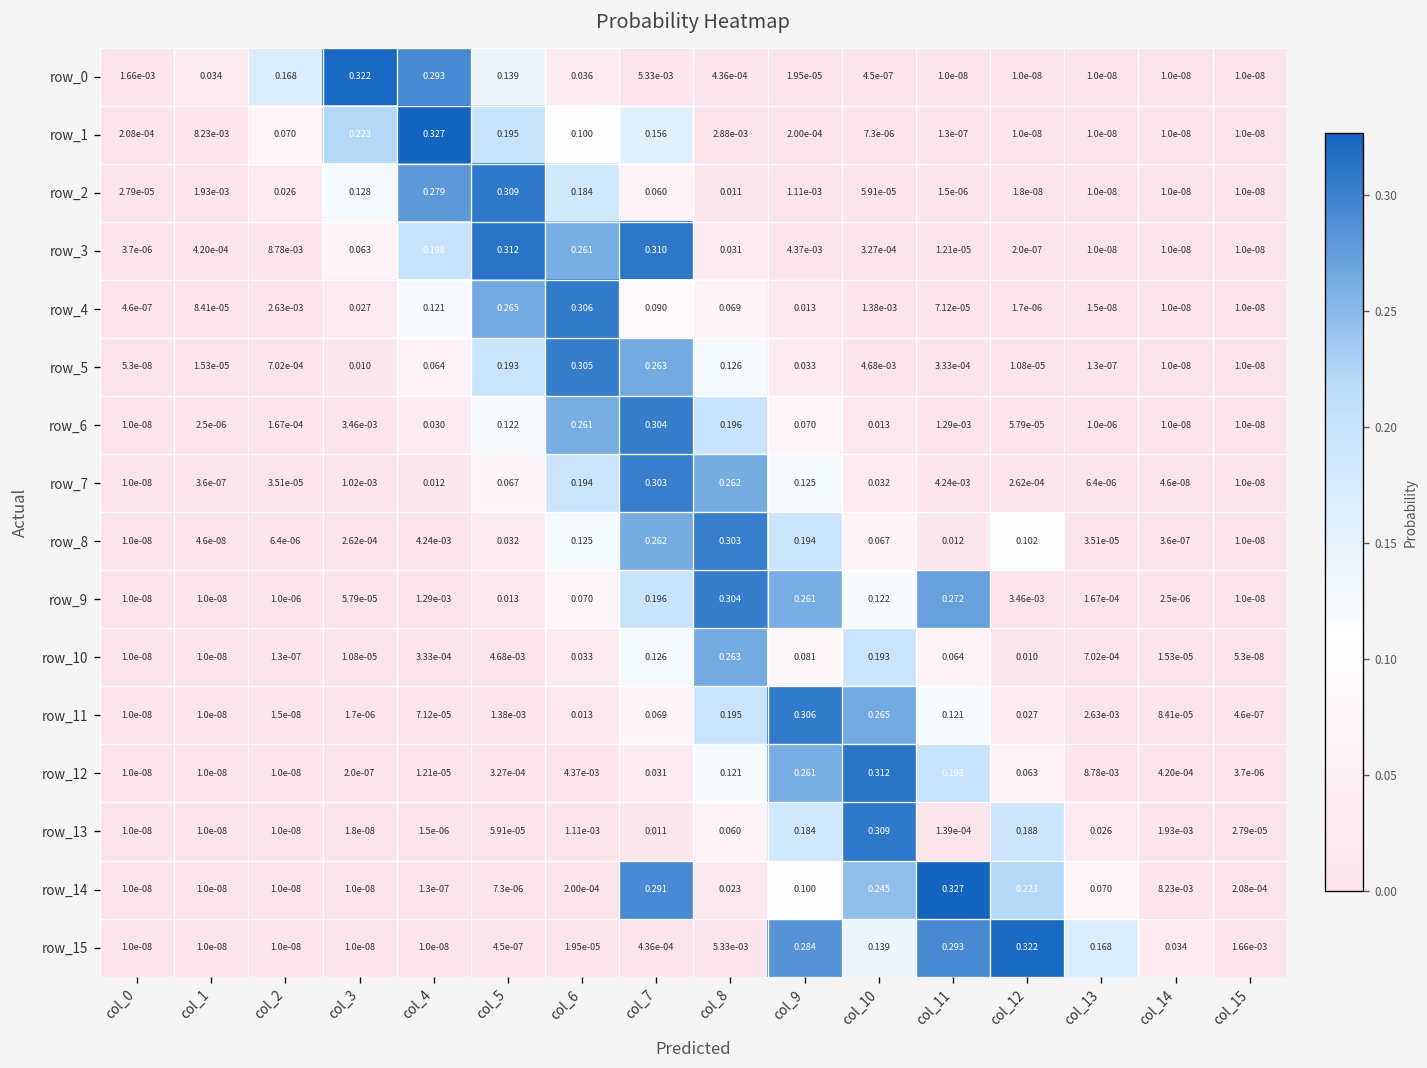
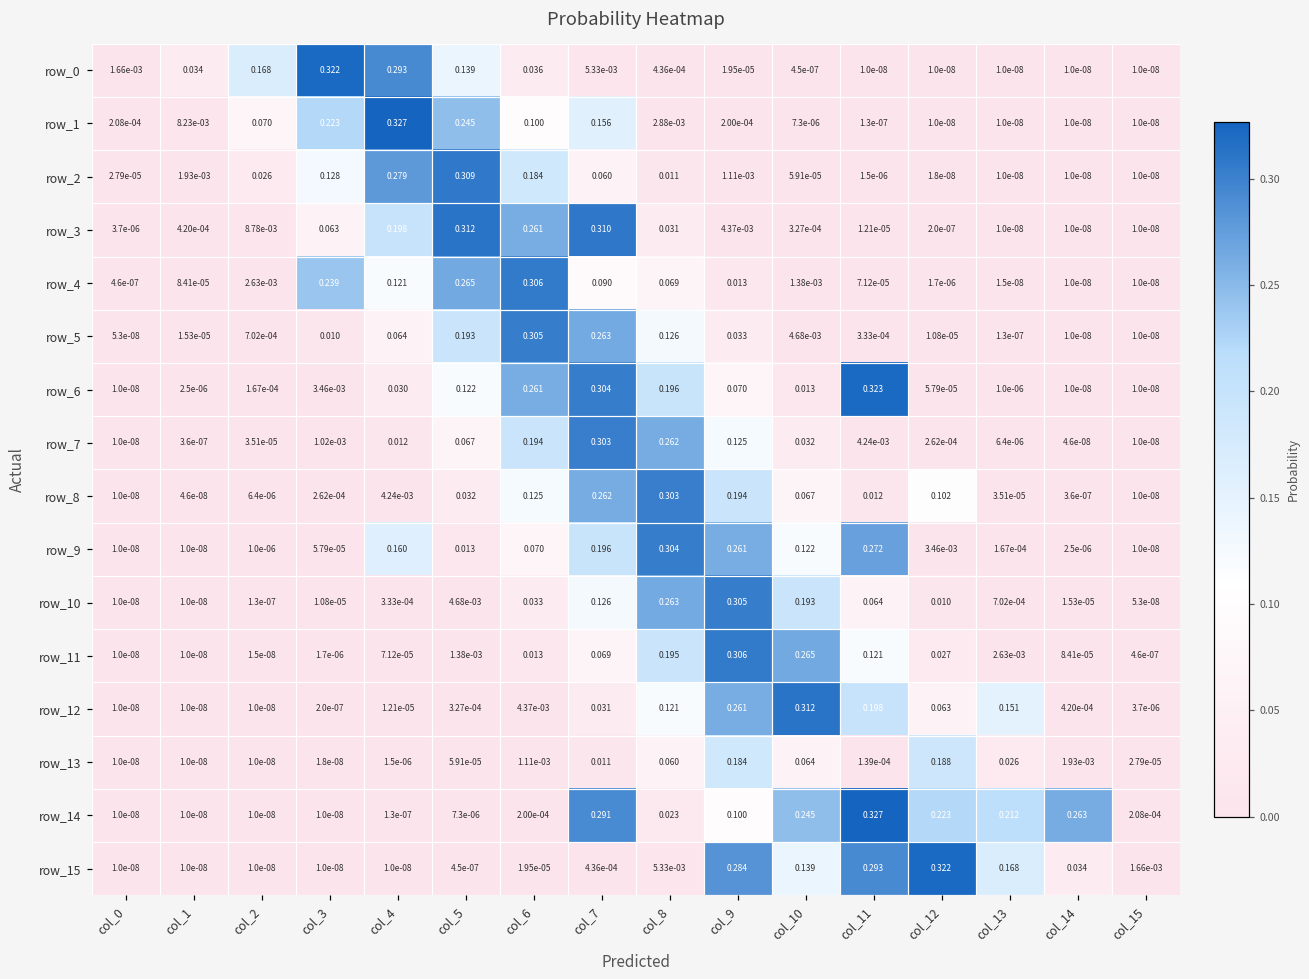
  {
    "row_1": {
      "col_0": "2.08e-04",
      "col_1": "8.23e-03",
      "col_2": "0.070",
      "col_3": "0.223",
      "col_4": "0.327",
-     "col_5": "0.195",
+     "col_5": "0.245",
      "col_6": "0.100",
      "col_7": "0.156",
      "col_8": "2.88e-03",
      "col_9": "2.00e-04",
      "col_10": "7.3e-06",
      "col_11": "1.3e-07",
      "col_12": "1.0e-08",
      "col_13": "1.0e-08",
      "col_14": "1.0e-08",
      "col_15": "1.0e-08"
    },
    "row_4": {
      "col_0": "4.6e-07",
      "col_1": "8.41e-05",
      "col_2": "2.63e-03",
-     "col_3": "0.027",
+     "col_3": "0.239",
      "col_4": "0.121",
      "col_5": "0.265",
      "col_6": "0.306",
      "col_7": "0.090",
      "col_8": "0.069",
      "col_9": "0.013",
      "col_10": "1.38e-03",
      "col_11": "7.12e-05",
      "col_12": "1.7e-06",
      "col_13": "1.5e-08",
      "col_14": "1.0e-08",
      "col_15": "1.0e-08"
    },
    "row_6": {
      "col_0": "1.0e-08",
      "col_1": "2.5e-06",
      "col_2": "1.67e-04",
      "col_3": "3.46e-03",
      "col_4": "0.030",
      "col_5": "0.122",
      "col_6": "0.261",
      "col_7": "0.304",
      "col_8": "0.196",
      "col_9": "0.070",
      "col_10": "0.013",
-     "col_11": "1.29e-03",
+     "col_11": "0.323",
      "col_12": "5.79e-05",
      "col_13": "1.0e-06",
      "col_14": "1.0e-08",
      "col_15": "1.0e-08"
    },
    "row_9": {
      "col_0": "1.0e-08",
      "col_1": "1.0e-08",
      "col_2": "1.0e-06",
      "col_3": "5.79e-05",
-     "col_4": "1.29e-03",
+     "col_4": "0.160",
      "col_5": "0.013",
      "col_6": "0.070",
      "col_7": "0.196",
      "col_8": "0.304",
      "col_9": "0.261",
      "col_10": "0.122",
      "col_11": "0.272",
      "col_12": "3.46e-03",
      "col_13": "1.67e-04",
      "col_14": "2.5e-06",
      "col_15": "1.0e-08"
    },
    "row_10": {
      "col_0": "1.0e-08",
      "col_1": "1.0e-08",
      "col_2": "1.3e-07",
      "col_3": "1.08e-05",
      "col_4": "3.33e-04",
      "col_5": "4.68e-03",
      "col_6": "0.033",
      "col_7": "0.126",
      "col_8": "0.263",
-     "col_9": "0.081",
+     "col_9": "0.305",
      "col_10": "0.193",
      "col_11": "0.064",
      "col_12": "0.010",
      "col_13": "7.02e-04",
      "col_14": "1.53e-05",
      "col_15": "5.3e-08"
    },
    "row_12": {
      "col_0": "1.0e-08",
      "col_1": "1.0e-08",
      "col_2": "1.0e-08",
      "col_3": "2.0e-07",
      "col_4": "1.21e-05",
      "col_5": "3.27e-04",
      "col_6": "4.37e-03",
      "col_7": "0.031",
      "col_8": "0.121",
      "col_9": "0.261",
      "col_10": "0.312",
      "col_11": "0.198",
      "col_12": "0.063",
-     "col_13": "8.78e-03",
+     "col_13": "0.151",
      "col_14": "4.20e-04",
      "col_15": "3.7e-06"
    },
    "row_13": {
      "col_0": "1.0e-08",
      "col_1": "1.0e-08",
      "col_2": "1.0e-08",
      "col_3": "1.8e-08",
      "col_4": "1.5e-06",
      "col_5": "5.91e-05",
      "col_6": "1.11e-03",
      "col_7": "0.011",
      "col_8": "0.060",
      "col_9": "0.184",
-     "col_10": "0.309",
+     "col_10": "0.064",
      "col_11": "1.39e-04",
      "col_12": "0.188",
      "col_13": "0.026",
      "col_14": "1.93e-03",
      "col_15": "2.79e-05"
    },
    "row_14": {
      "col_0": "1.0e-08",
      "col_1": "1.0e-08",
      "col_2": "1.0e-08",
      "col_3": "1.0e-08",
      "col_4": "1.3e-07",
      "col_5": "7.3e-06",
      "col_6": "2.00e-04",
      "col_7": "0.291",
      "col_8": "0.023",
      "col_9": "0.100",
      "col_10": "0.245",
      "col_11": "0.327",
      "col_12": "0.223",
-     "col_13": "0.070",
-     "col_14": "8.23e-03",
+     "col_13": "0.212",
+     "col_14": "0.263",
      "col_15": "2.08e-04"
    }
  }
